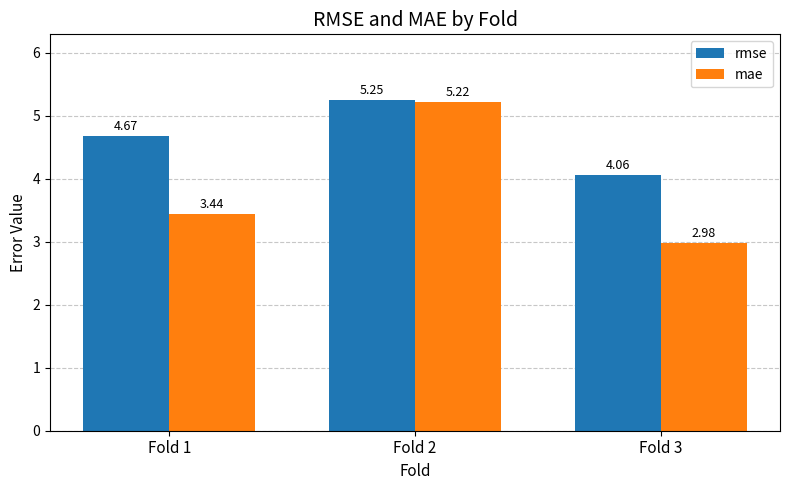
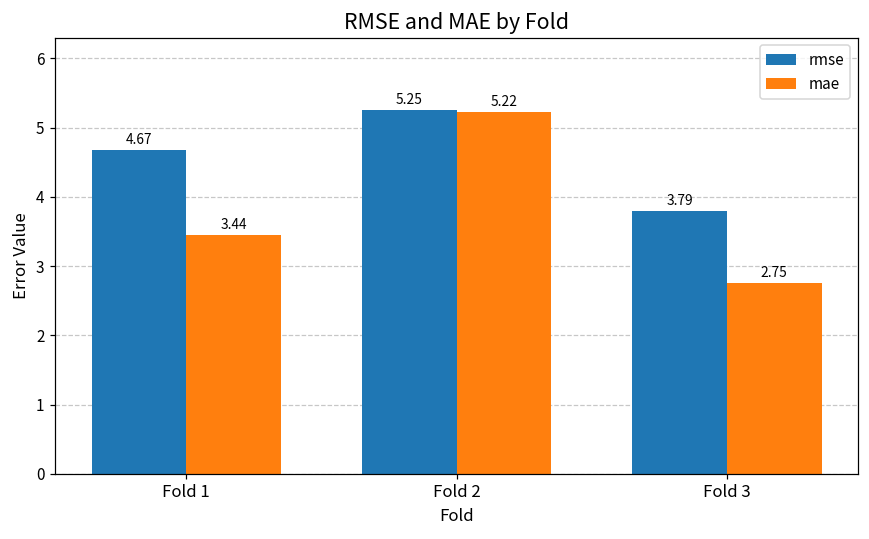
  {
    "rmse": {
      "Fold 1": 4.67,
      "Fold 2": 5.25,
-     "Fold 3": 4.06
+     "Fold 3": 3.79
    },
    "mae": {
      "Fold 1": 3.44,
      "Fold 2": 5.22,
-     "Fold 3": 2.98
+     "Fold 3": 2.75
    }
  }
